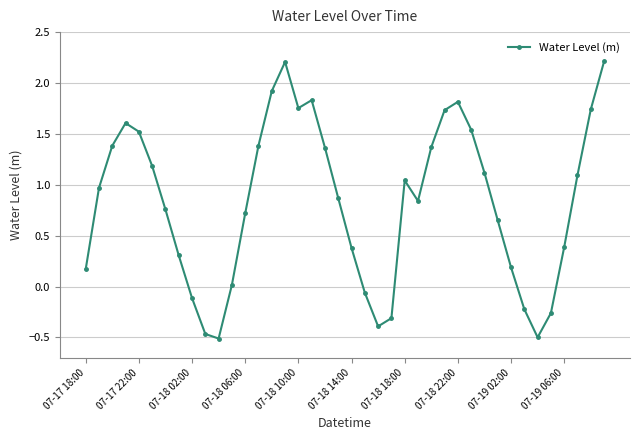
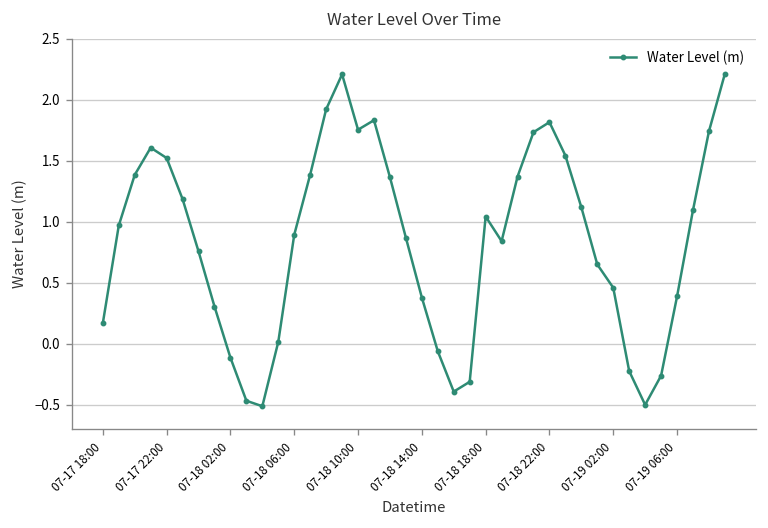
  {
    "07-17 18:00": 0.17,
    "07-17 22:00": 1.52,
    "07-18 02:00": -0.11,
-   "07-18 06:00": 0.72,
+   "07-18 06:00": 0.89,
    "07-18 10:00": 1.75,
    "07-18 14:00": 0.38,
    "07-18 18:00": 1.04,
    "07-18 22:00": 1.82,
-   "07-19 02:00": 0.19,
+   "07-19 02:00": 0.46,
    "07-19 06:00": 0.39
  }
